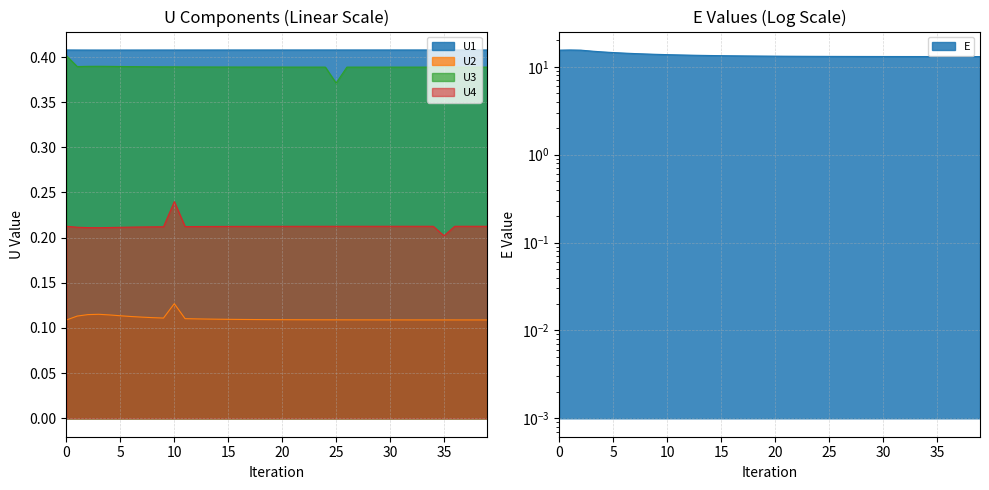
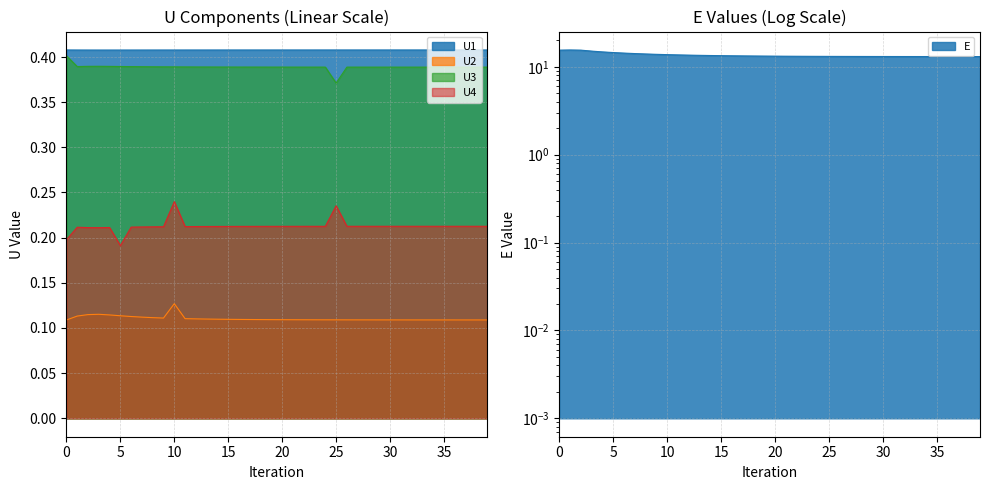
  {
    "U Components (Linear Scale)": {
      "U1": {
        "0": 0.41,
        "5": 0.41,
        "10": 0.41,
        "15": 0.41,
        "20": 0.41,
        "25": 0.41,
        "30": 0.41
      },
      "U2": {
        "0": 0.11,
        "5": 0.11,
        "10": 0.13,
        "15": 0.11,
        "20": 0.11,
        "25": 0.11,
        "30": 0.11,
        "35": 0.11
      },
      "U3": {
        "0": 0.40,
        "5": 0.39,
        "10": 0.39,
        "15": 0.39,
        "20": 0.39,
        "25": 0.37,
        "30": 0.39
      },
      "U4": {
-       "0": 0.21,
-       "5": 0.21,
+       "0": 0.20,
+       "5": 0.19,
        "10": 0.24,
        "15": 0.21,
        "20": 0.21,
-       "25": 0.21,
+       "25": 0.24,
        "30": 0.21,
-       "35": 0.20
+       "35": 0.21
      }
    },
    "E Values (Log Scale)": {
      "0": 15,
      "5": 15,
      "10": 14,
      "15": 13,
      "20": 13,
      "25": 13,
      "30": 13,
      "35": 13
    }
  }
